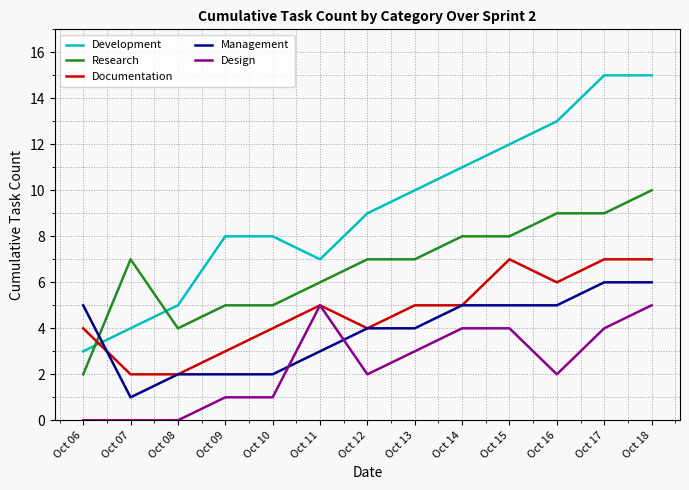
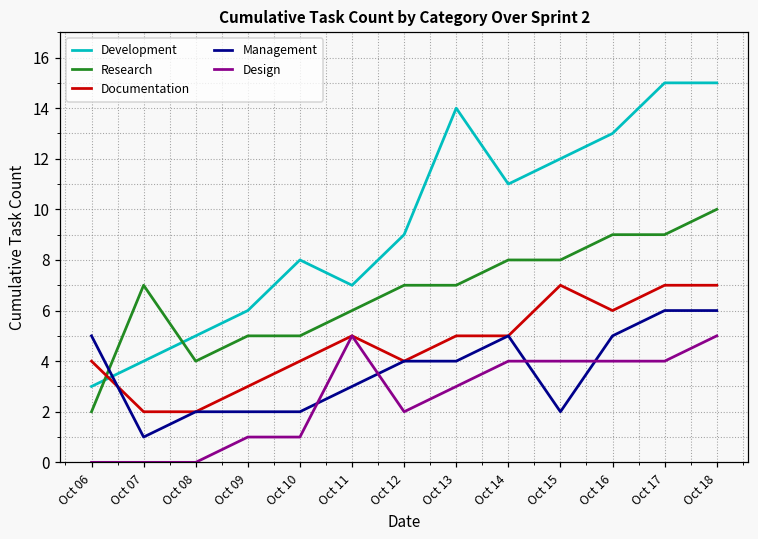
  {
    "Development": {
      "Oct 06": 3,
      "Oct 07": 4,
      "Oct 08": 5,
-     "Oct 09": 8,
+     "Oct 09": 6,
      "Oct 10": 8,
      "Oct 11": 7,
      "Oct 12": 9,
-     "Oct 13": 10,
+     "Oct 13": 14,
      "Oct 14": 11,
      "Oct 15": 12,
      "Oct 16": 13,
      "Oct 17": 15,
      "Oct 18": 15
    },
    "Research": {
      "Oct 06": 2,
      "Oct 07": 7,
      "Oct 08": 4,
      "Oct 09": 5,
      "Oct 10": 5,
      "Oct 11": 6,
      "Oct 12": 7,
      "Oct 13": 7,
      "Oct 14": 8,
      "Oct 15": 8,
      "Oct 16": 9,
      "Oct 17": 9,
      "Oct 18": 10
    },
    "Documentation": {
      "Oct 06": 4,
      "Oct 07": 2,
      "Oct 09": 3,
      "Oct 10": 4,
      "Oct 13": 5,
      "Oct 15": 7,
      "Oct 16": 6,
      "Oct 17": 7,
      "Oct 18": 7
    },
    "Management": {
      "Oct 06": 5,
      "Oct 07": 1,
      "Oct 09": 2,
      "Oct 10": 2,
      "Oct 11": 3,
      "Oct 13": 4,
-     "Oct 15": 5,
+     "Oct 15": 2,
      "Oct 16": 5,
      "Oct 17": 6,
      "Oct 18": 6
    },
    "Design": {
      "Oct 06": 0,
      "Oct 07": 0,
      "Oct 08": 0,
      "Oct 09": 1,
      "Oct 10": 1,
      "Oct 12": 2,
      "Oct 13": 3,
      "Oct 14": 4,
      "Oct 15": 4,
-     "Oct 16": 2,
+     "Oct 16": 4,
      "Oct 17": 4,
      "Oct 18": 5
    }
  }
